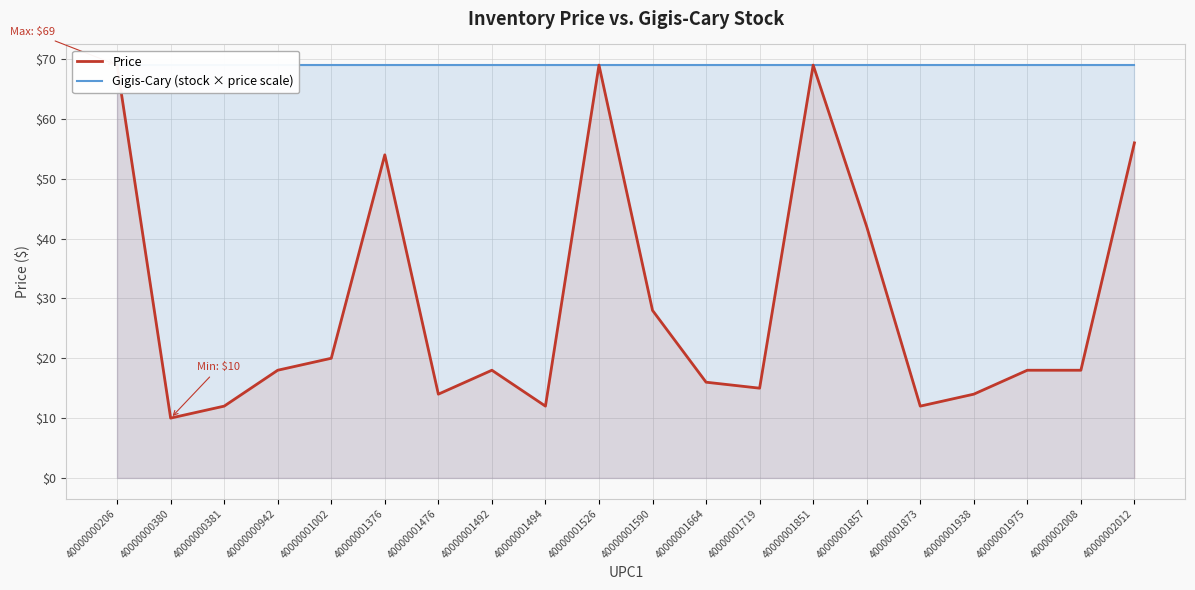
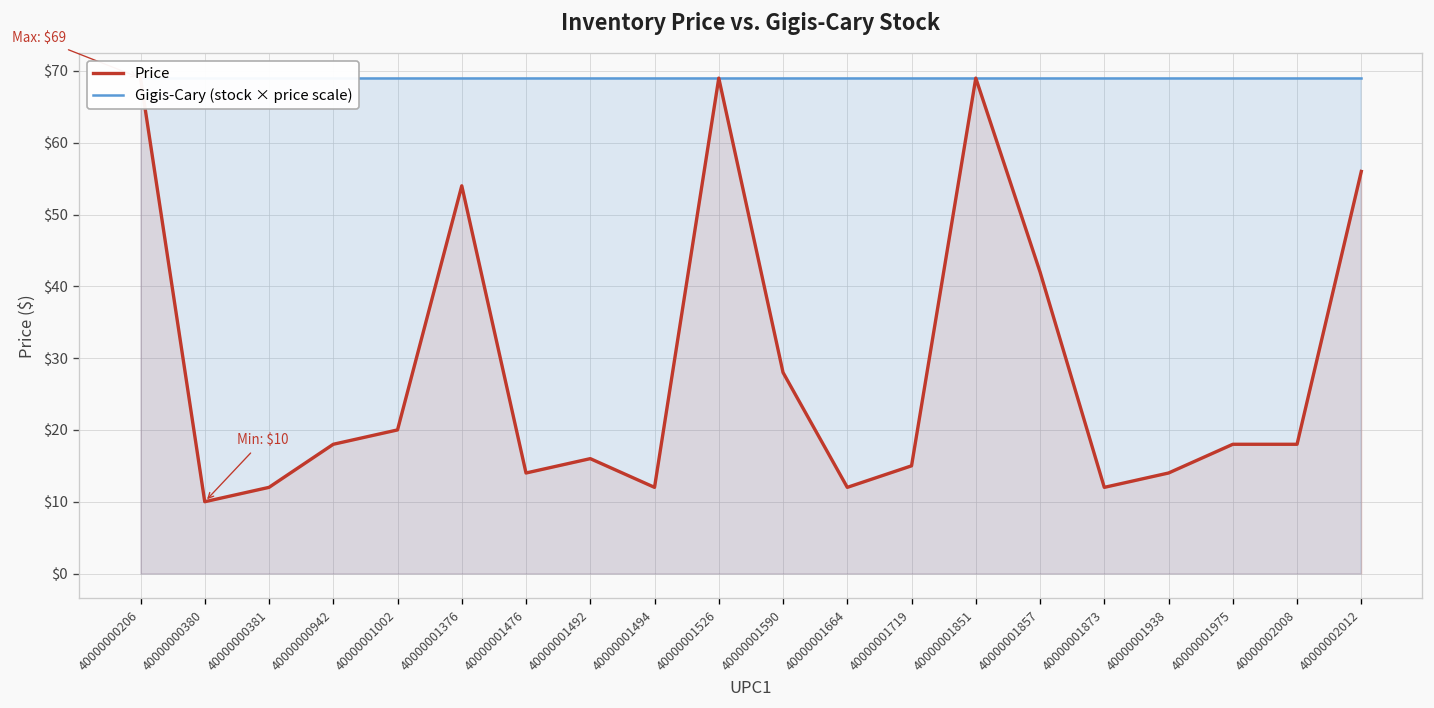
  {
    "Price": {
      "40000000380": "$10",
      "40000000942": "$18",
      "40000001002": "$20",
      "40000001376": "$54",
      "40000001476": "$14",
-     "40000001492": "$18",
+     "40000001492": "$16",
      "40000001494": "$12",
      "40000001590": "$28",
-     "40000001664": "$16",
+     "40000001664": "$12",
      "40000001719": "$15",
      "40000001857": "$42",
      "40000001873": "$12",
      "40000001938": "$14",
      "40000001975": "$18",
      "40000002008": "$18",
      "40000002012": "$56"
    }
  }
